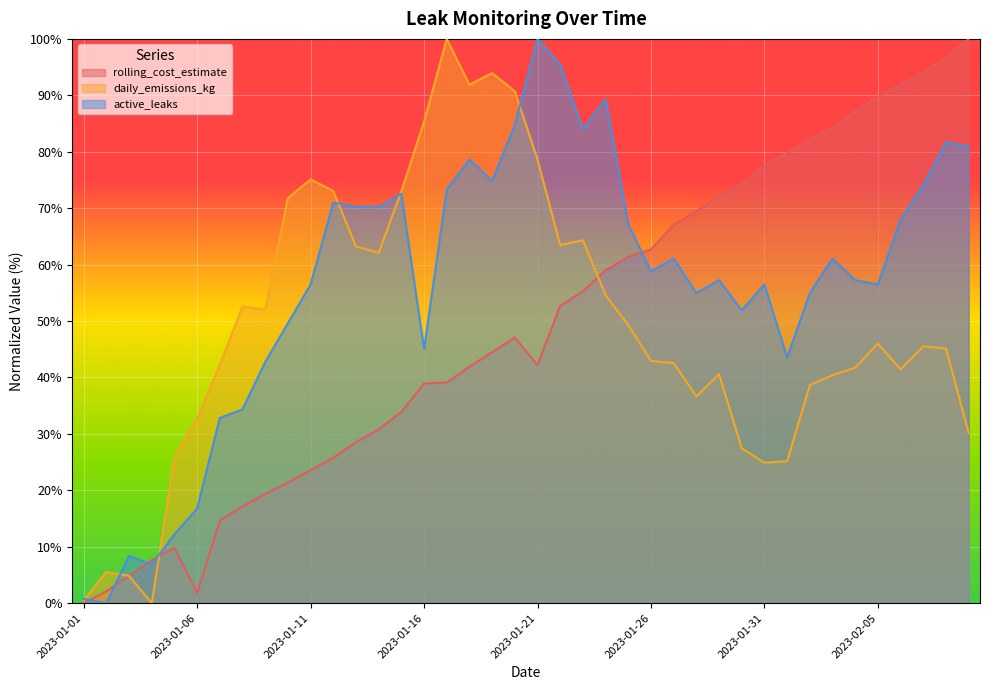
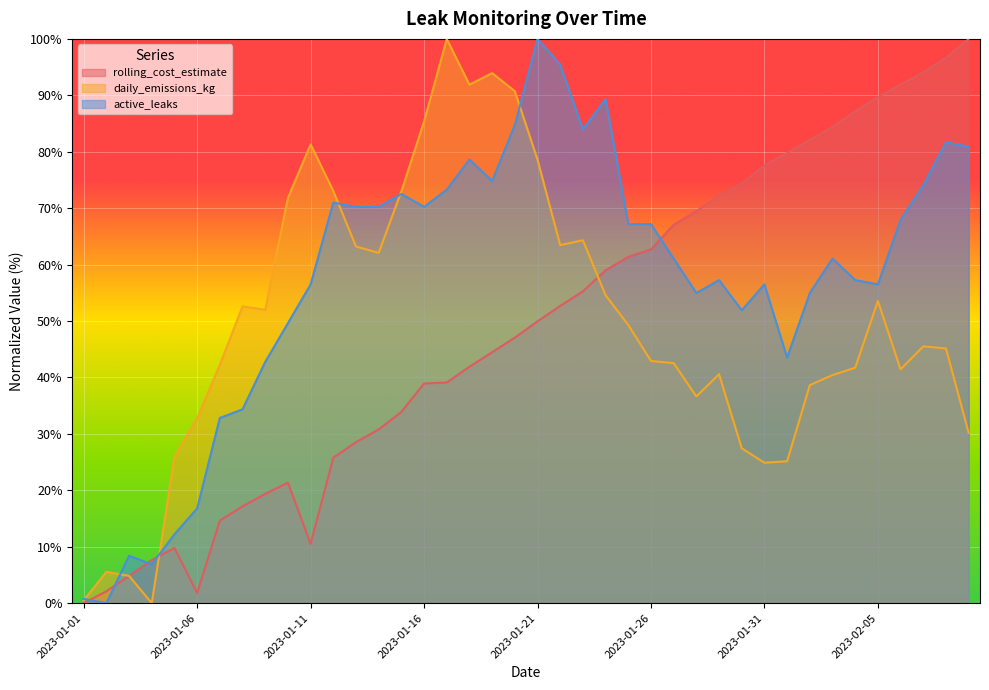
  {
    "rolling_cost_estimate": {
      "2023-01-01": "0%",
      "2023-01-06": "2%",
-     "2023-01-11": "24%",
+     "2023-01-11": "11%",
      "2023-01-16": "39%",
-     "2023-01-21": "42%",
+     "2023-01-21": "50%",
      "2023-01-26": "63%",
      "2023-01-31": "78%",
      "2023-02-05": "90%"
    },
    "daily_emissions_kg": {
      "2023-01-06": "33%",
-     "2023-01-11": "75%",
+     "2023-01-11": "81%",
      "2023-01-16": "85%",
      "2023-01-21": "79%",
      "2023-01-26": "43%",
      "2023-01-31": "25%",
-     "2023-02-05": "46%"
+     "2023-02-05": "54%"
    },
    "active_leaks": {
      "2023-01-06": "17%",
      "2023-01-11": "56%",
-     "2023-01-16": "45%",
+     "2023-01-16": "70%",
      "2023-01-21": "100%",
-     "2023-01-26": "59%",
+     "2023-01-26": "67%",
      "2023-01-31": "56%",
      "2023-02-05": "56%"
    }
  }
